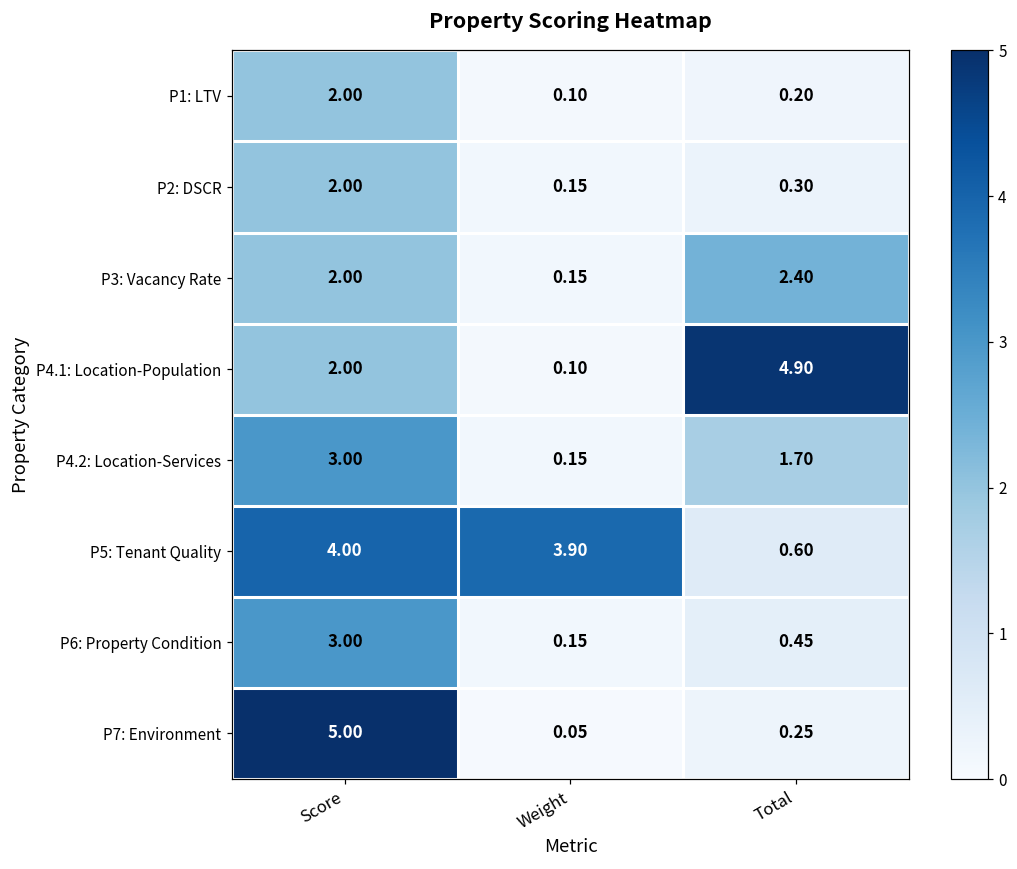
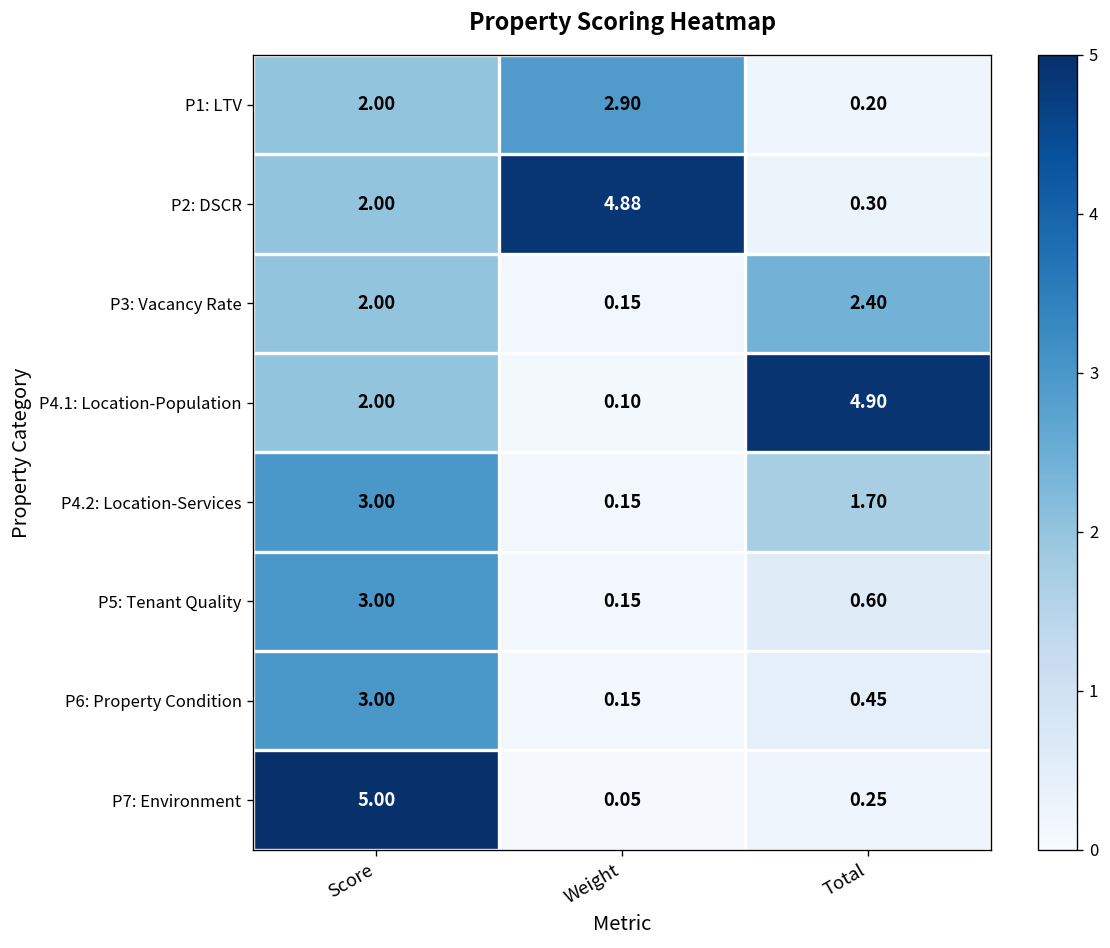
  {
    "P1: LTV": {
      "Score": 2.00,
-     "Weight": 0.10,
+     "Weight": 2.90,
      "Total": 0.20
    },
    "P2: DSCR": {
      "Score": 2.00,
-     "Weight": 0.15,
+     "Weight": 4.88,
      "Total": 0.30
    },
    "P3: Vacancy Rate": {
      "Score": 2.00,
      "Weight": 0.15,
      "Total": 2.40
    },
    "P4.1: Location-Population": {
      "Score": 2.00,
      "Weight": 0.10,
      "Total": 4.90
    },
    "P4.2: Location-Services": {
      "Score": 3.00,
      "Weight": 0.15,
      "Total": 1.70
    },
    "P5: Tenant Quality": {
-     "Score": 4.00,
-     "Weight": 3.90,
+     "Score": 3.00,
+     "Weight": 0.15,
      "Total": 0.60
    },
    "P6: Property Condition": {
      "Score": 3.00,
      "Weight": 0.15,
      "Total": 0.45
    },
    "P7: Environment": {
      "Score": 5.00,
      "Weight": 0.05,
      "Total": 0.25
    }
  }
